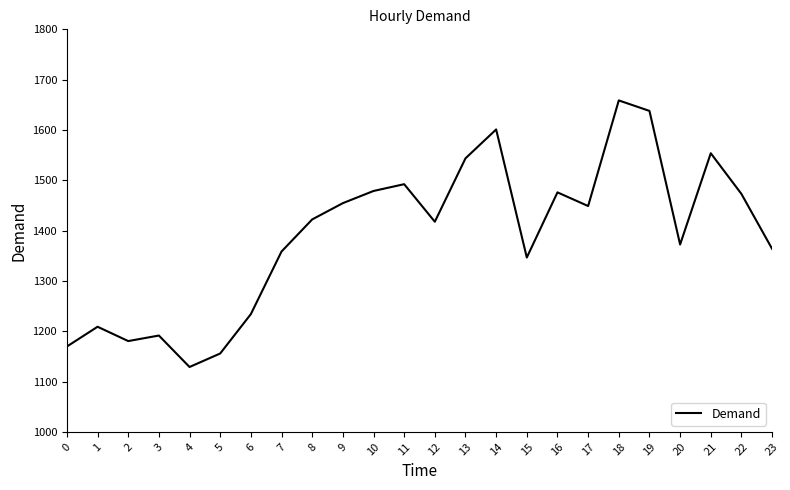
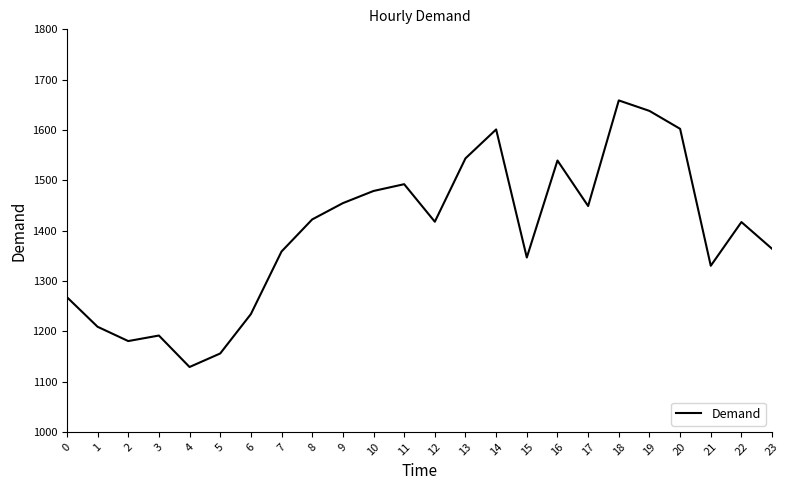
  {
-   "0": 1170,
+   "0": 1270,
    "1": 1210,
    "2": 1180,
    "3": 1190,
    "4": 1130,
    "5": 1160,
    "6": 1230,
    "7": 1360,
    "8": 1420,
    "9": 1450,
    "10": 1480,
    "11": 1490,
    "12": 1420,
    "13": 1540,
    "14": 1600,
    "15": 1350,
-   "16": 1480,
+   "16": 1540,
    "17": 1450,
    "18": 1660,
    "19": 1640,
-   "20": 1370,
-   "21": 1550,
-   "22": 1470,
+   "20": 1600,
+   "21": 1330,
+   "22": 1420,
    "23": 1360
  }
